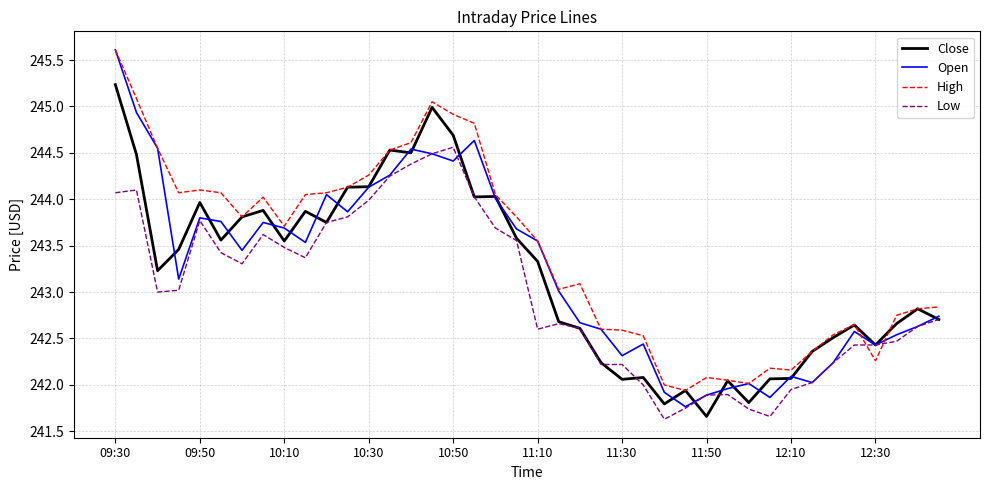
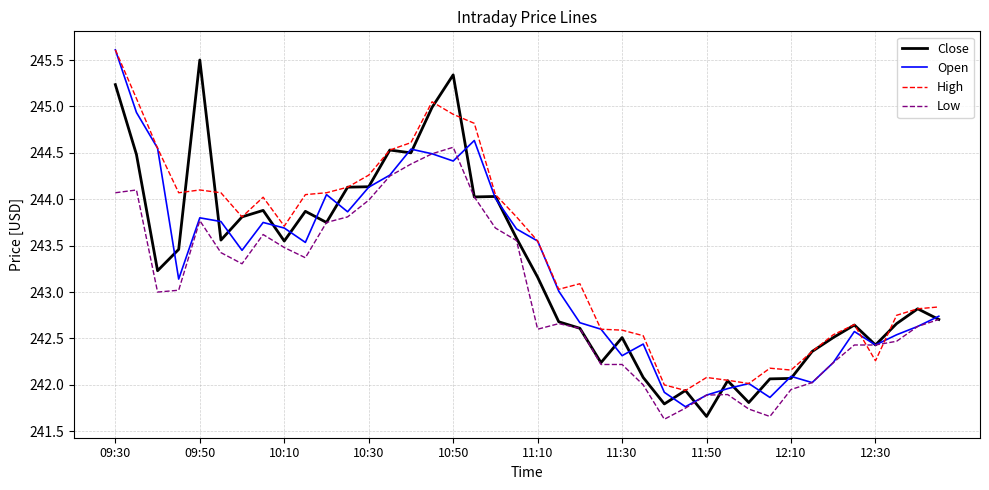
  {
    "Close": {
      "09:30": 245.2,
-     "09:50": 244.0,
+     "09:50": 245.5,
      "10:10": 243.6,
-     "10:50": 244.7,
-     "11:10": 243.3,
-     "11:30": 242.1,
+     "10:50": 245.3,
+     "11:10": 243.2,
+     "11:30": 242.5,
      "11:50": 241.7
    },
    "Open": {
      "09:50": 243.8,
      "10:50": 244.4,
      "11:30": 242.3
    },
    "High": {
      "09:50": 244.1,
      "10:30": 244.3,
      "10:50": 244.9,
      "11:30": 242.6,
      "11:50": 242.1,
      "12:10": 242.2,
      "12:30": 242.3
    },
    "Low": {
      "09:30": 244.1,
      "09:50": 243.8,
      "10:10": 243.5,
      "10:30": 244.0,
      "10:50": 244.6,
      "11:10": 242.6,
      "11:30": 242.2,
      "12:10": 242.0
    }
  }
